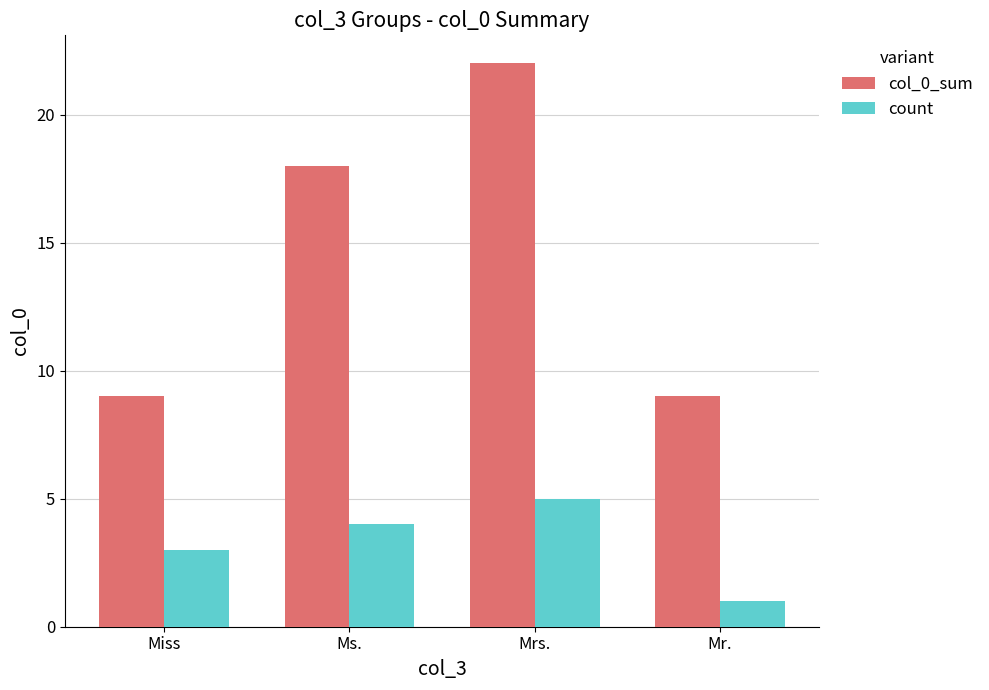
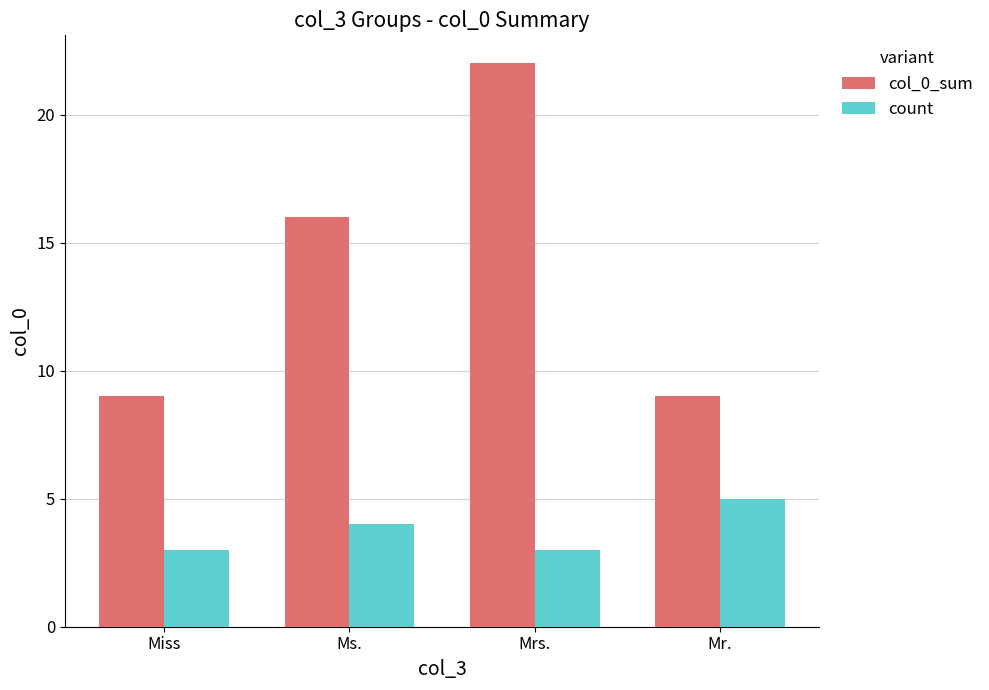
  {
    "col_0_sum": {
      "Miss": 9,
-     "Ms.": 18,
+     "Ms.": 16,
      "Mrs.": 22,
      "Mr.": 9
    },
    "count": {
      "Miss": 3,
      "Ms.": 4,
-     "Mrs.": 5,
-     "Mr.": 1
+     "Mrs.": 3,
+     "Mr.": 5
    }
  }
